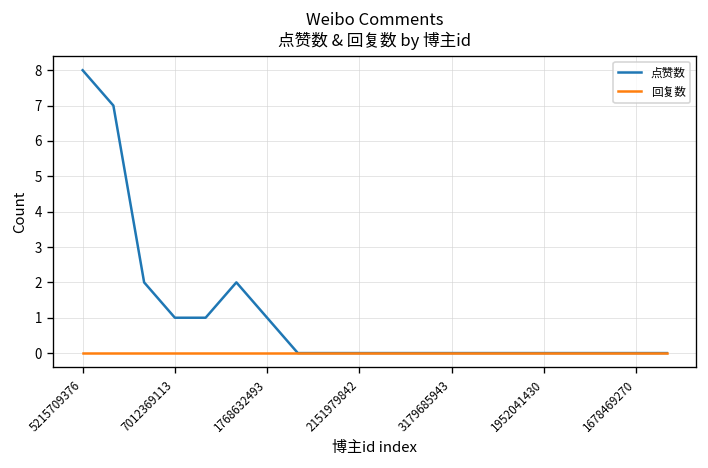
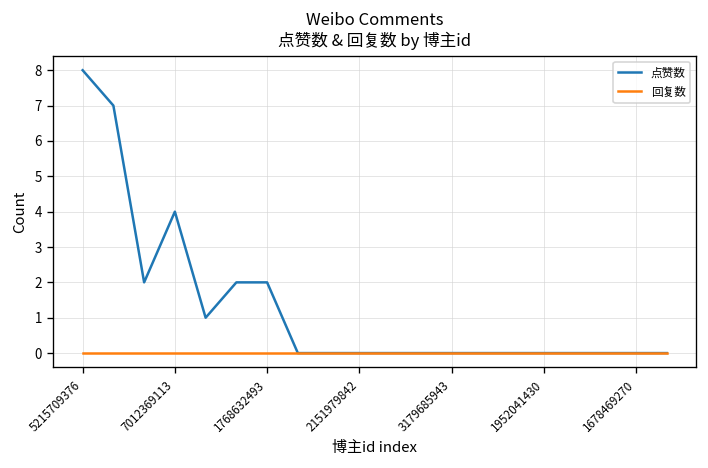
  {
    "点赞数": {
      "5215709376": 8,
-     "7012369113": 1,
-     "1768632493": 1
+     "7012369113": 4,
+     "1768632493": 2
    },
    "回复数": {
      "5215709376": 0,
      "7012369113": 0,
      "1768632493": 0
    }
  }
